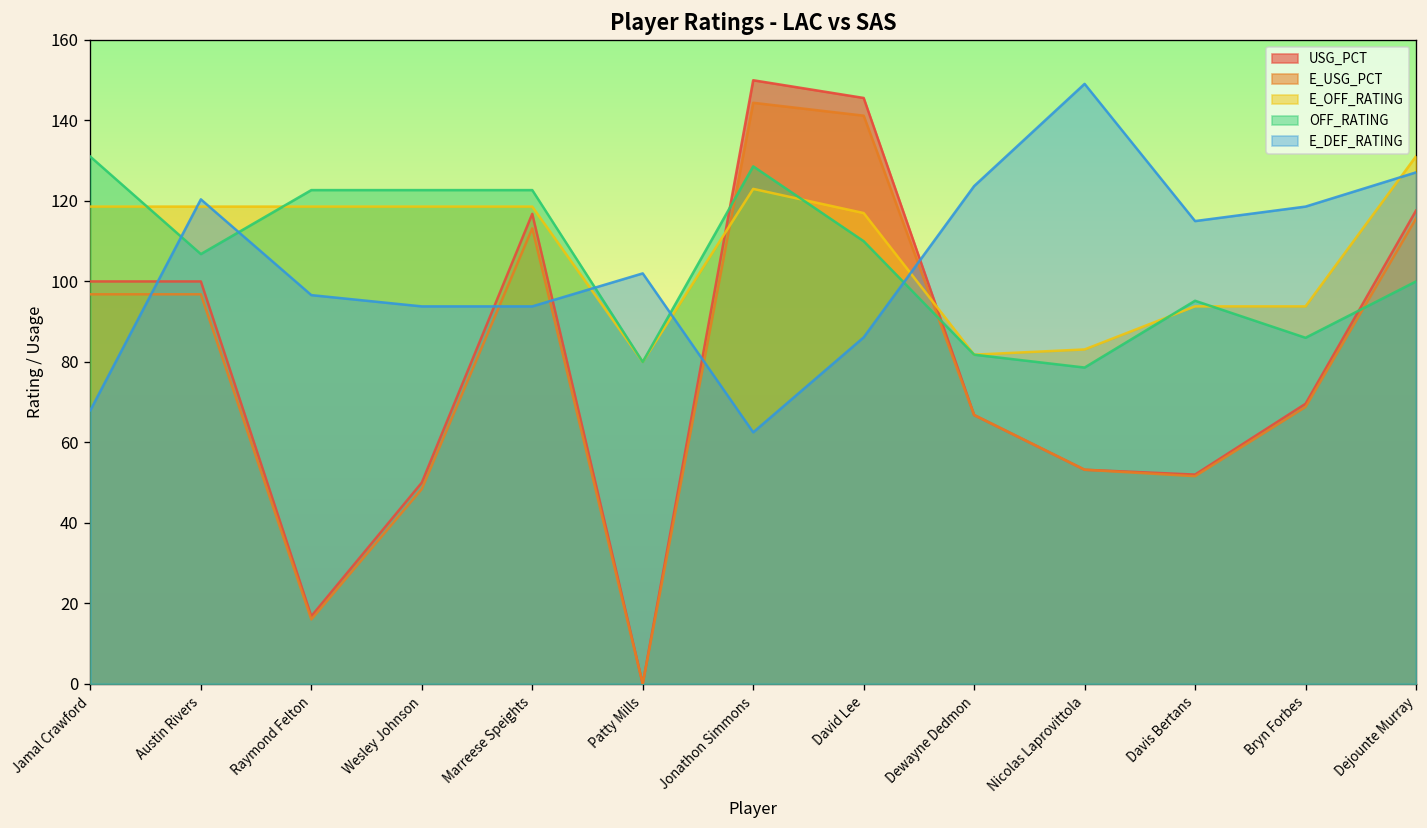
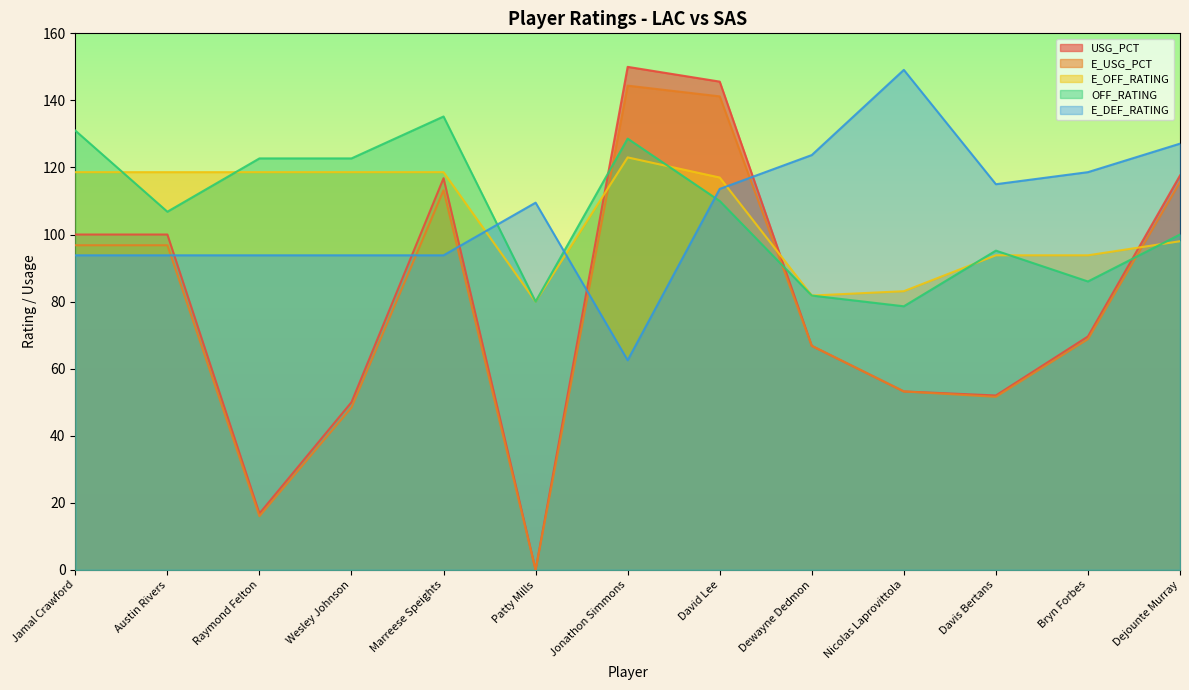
  {
    "E_OFF_RATING": {
      "Jamal Crawford": 119,
      "Austin Rivers": 119,
      "Raymond Felton": 119,
      "Wesley Johnson": 119,
      "Marreese Speights": 119,
      "Jonathon Simmons": 123,
      "David Lee": 117,
      "Nicolas Laprovittola": 83,
      "Davis Bertans": 94,
      "Bryn Forbes": 94,
-     "Dejounte Murray": 131
+     "Dejounte Murray": 98
    },
    "OFF_RATING": {
      "Jamal Crawford": 131,
      "Austin Rivers": 107,
      "Raymond Felton": 123,
      "Wesley Johnson": 123,
-     "Marreese Speights": 123,
+     "Marreese Speights": 135,
      "Jonathon Simmons": 129,
      "David Lee": 110,
      "Nicolas Laprovittola": 79,
      "Davis Bertans": 95,
      "Bryn Forbes": 86,
      "Dejounte Murray": 100
    },
    "E_DEF_RATING": {
-     "Jamal Crawford": 68,
-     "Austin Rivers": 120,
-     "Raymond Felton": 97,
+     "Jamal Crawford": 94,
+     "Austin Rivers": 94,
+     "Raymond Felton": 94,
      "Wesley Johnson": 94,
      "Marreese Speights": 94,
-     "Patty Mills": 102,
+     "Patty Mills": 110,
      "Jonathon Simmons": 63,
-     "David Lee": 86,
+     "David Lee": 114,
      "Dewayne Dedmon": 124,
      "Nicolas Laprovittola": 149,
      "Davis Bertans": 115,
      "Bryn Forbes": 119,
      "Dejounte Murray": 127
    }
  }
